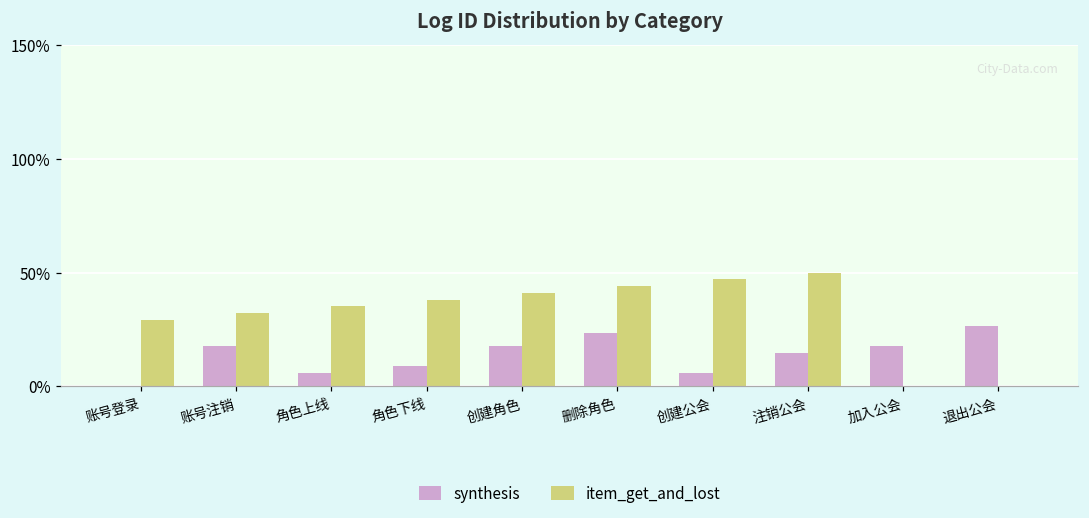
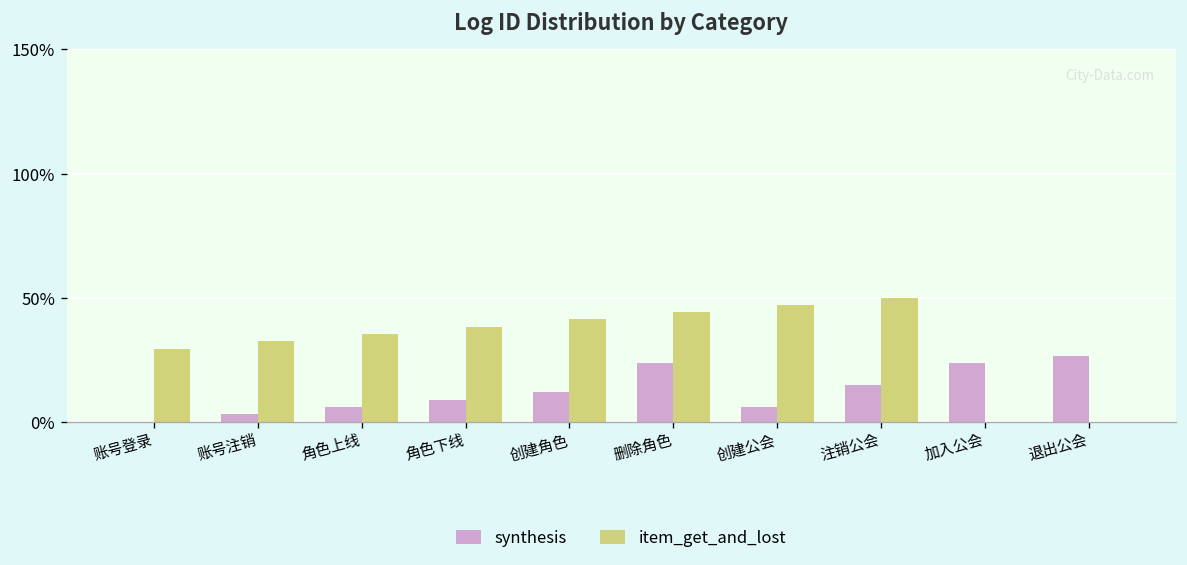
  {
    "synthesis": {
      "账号登录": "0%",
-     "账号注销": "18%",
+     "账号注销": "3%",
      "角色上线": "6%",
      "角色下线": "9%",
-     "创建角色": "18%",
+     "创建角色": "12%",
      "删除角色": "24%",
      "创建公会": "6%",
      "注销公会": "15%",
-     "加入公会": "18%",
+     "加入公会": "24%",
      "退出公会": "26%"
    },
    "item_get_and_lost": {
      "账号登录": "29%",
      "账号注销": "32%",
      "角色上线": "35%",
      "角色下线": "38%",
      "创建角色": "41%",
      "删除角色": "44%",
      "创建公会": "47%",
      "注销公会": "50%",
      "加入公会": "0%",
      "退出公会": "0%"
    }
  }
